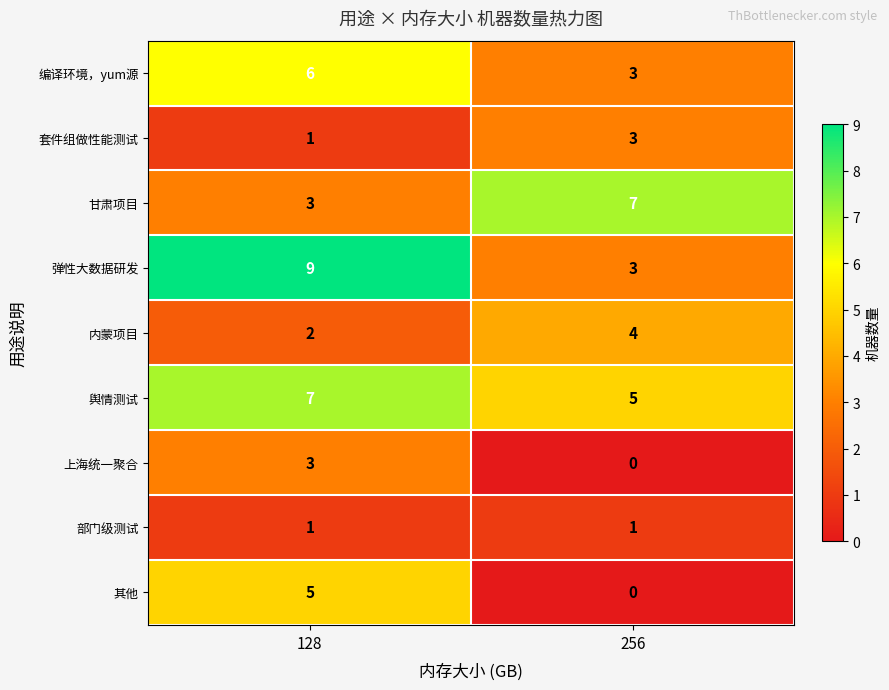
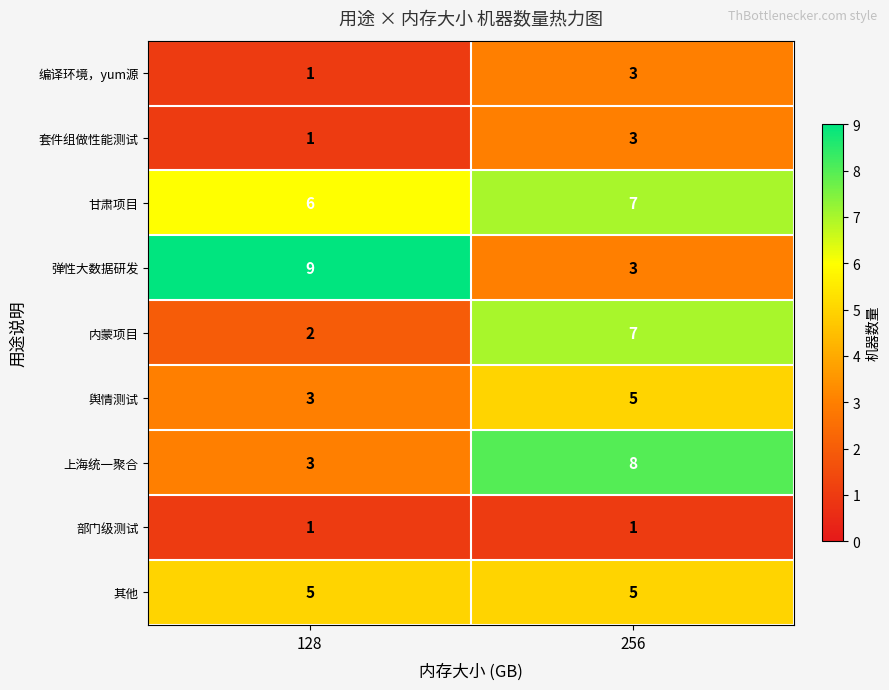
  {
    "编译环境，yum源": {
-     "128": 6,
+     "128": 1,
      "256": 3
    },
    "套件组做性能测试": {
      "128": 1,
      "256": 3
    },
    "甘肃项目": {
-     "128": 3,
+     "128": 6,
      "256": 7
    },
    "弹性大数据研发": {
      "128": 9,
      "256": 3
    },
    "内蒙项目": {
      "128": 2,
-     "256": 4
+     "256": 7
    },
    "舆情测试": {
-     "128": 7,
+     "128": 3,
      "256": 5
    },
    "上海统一聚合": {
      "128": 3,
-     "256": 0
+     "256": 8
    },
    "部门级测试": {
      "128": 1,
      "256": 1
    },
    "其他": {
      "128": 5,
-     "256": 0
+     "256": 5
    }
  }
